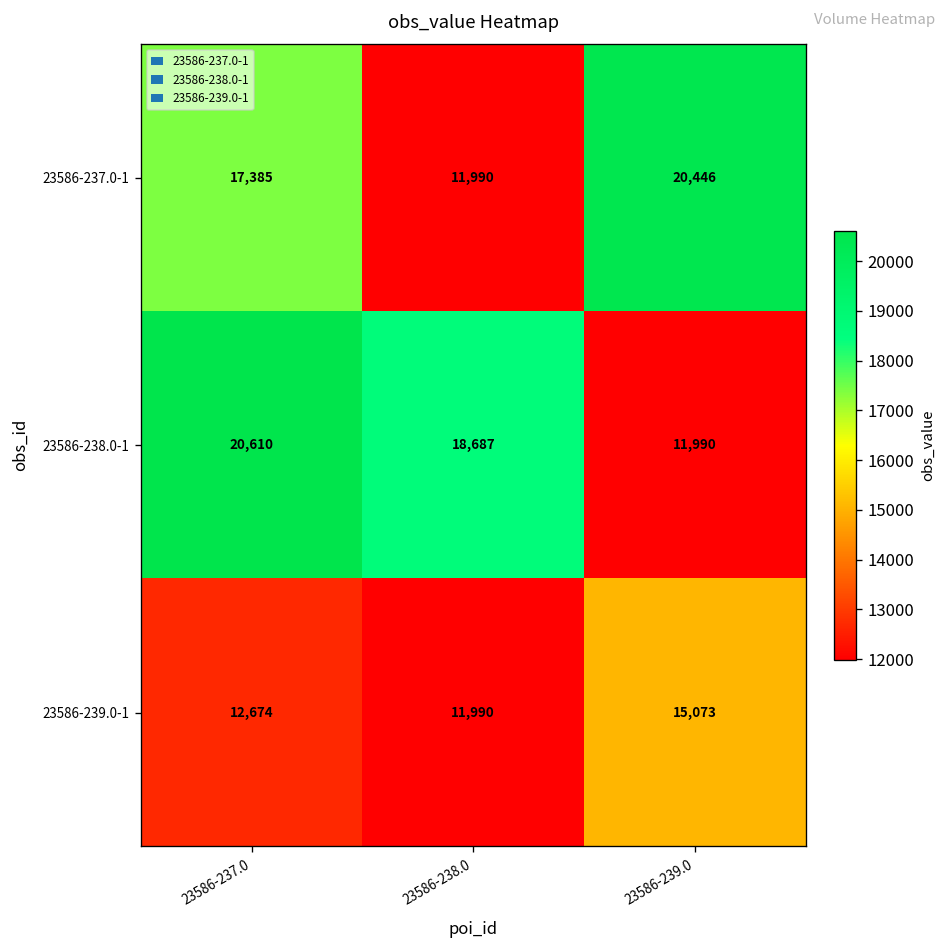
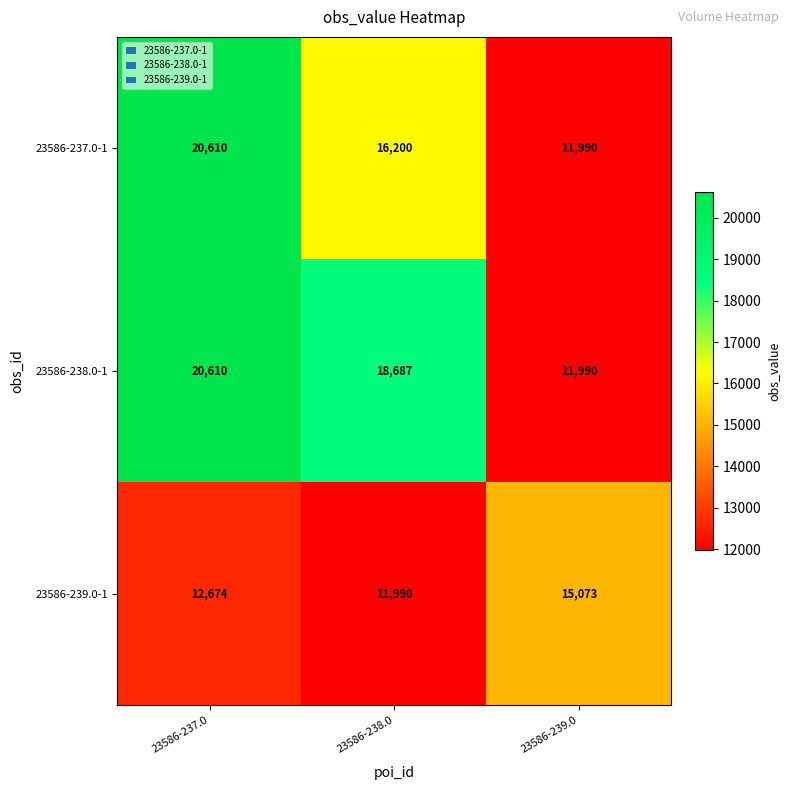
  {
    "23586-237.0-1": {
-     "23586-237.0": "17,385",
-     "23586-238.0": "11,990",
-     "23586-239.0": "20,446"
+     "23586-237.0": "20,610",
+     "23586-238.0": "16,200",
+     "23586-239.0": "11,990"
    },
    "23586-238.0-1": {
      "23586-237.0": "20,610",
      "23586-238.0": "18,687",
      "23586-239.0": "11,990"
    },
    "23586-239.0-1": {
      "23586-237.0": "12,674",
      "23586-238.0": "11,990",
      "23586-239.0": "15,073"
    }
  }
